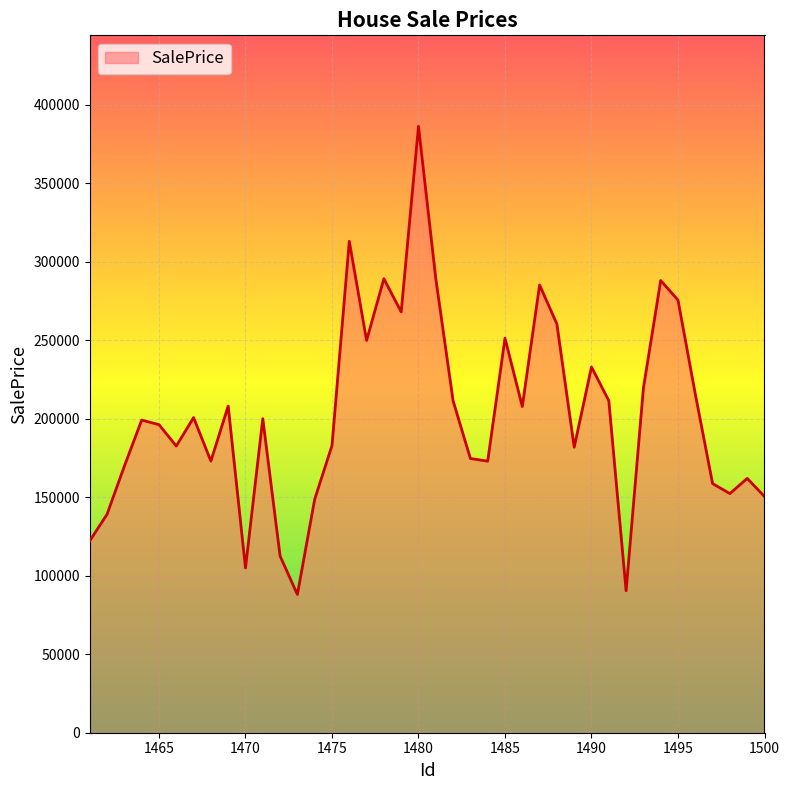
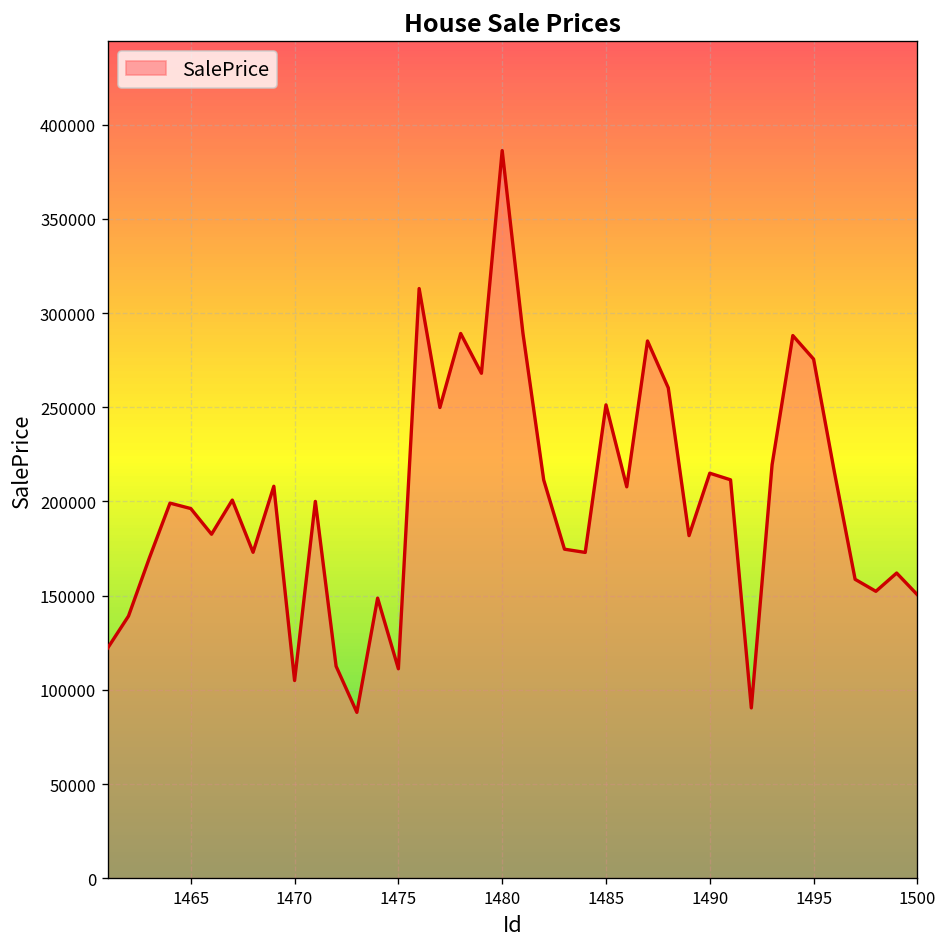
  {
    "1465": 196000,
    "1470": 105000,
-   "1475": 183000,
+   "1475": 111000,
    "1480": 386000,
    "1485": 251000,
-   "1490": 233000,
+   "1490": 215000,
    "1495": 276000,
    "1500": 150000
  }
